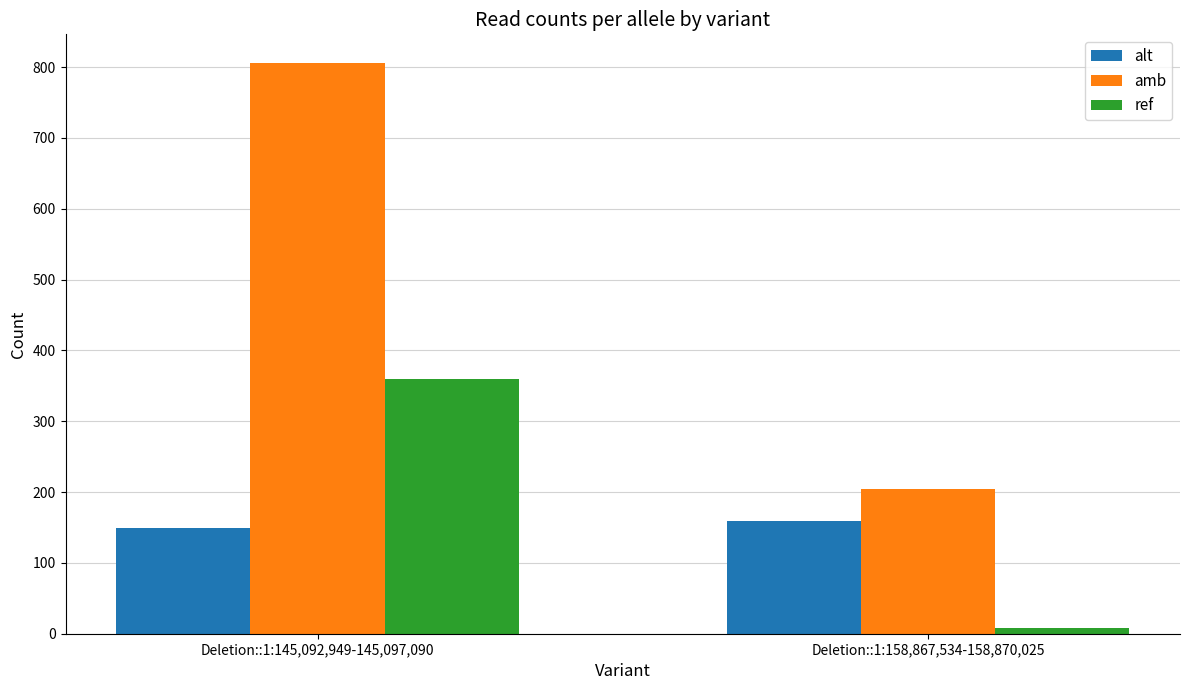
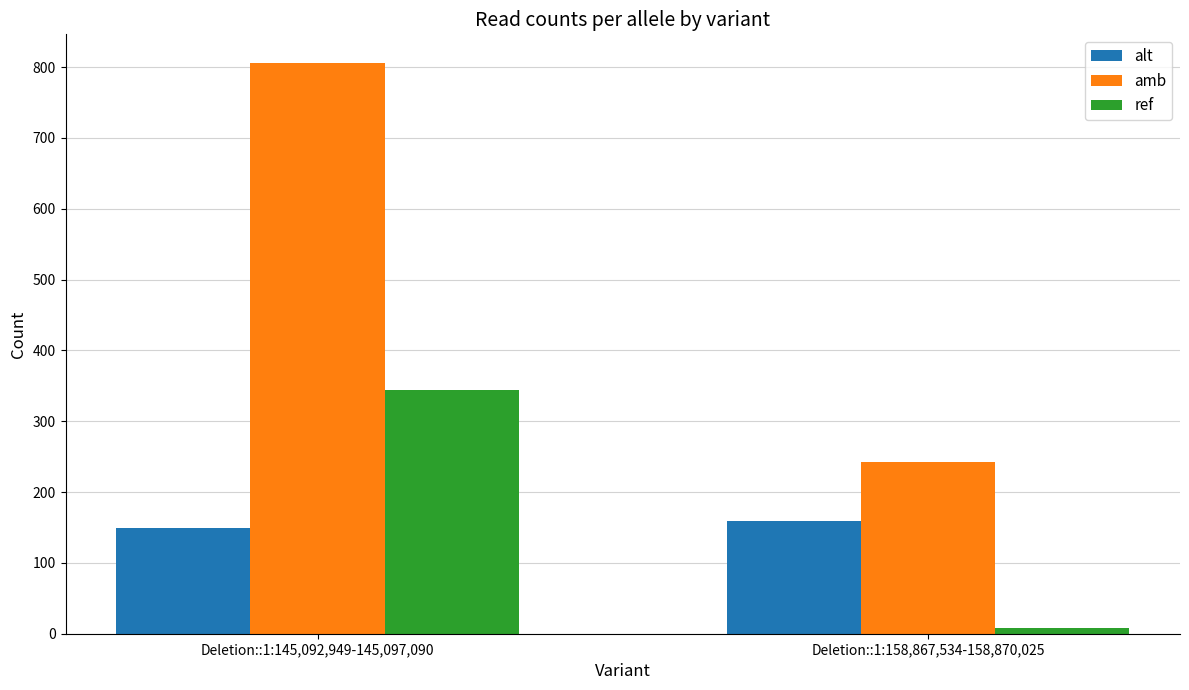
  {
    "alt": {
      "Deletion::1:145,092,949-145,097,090": 150,
      "Deletion::1:158,867,534-158,870,025": 160
    },
    "amb": {
      "Deletion::1:145,092,949-145,097,090": 810,
-     "Deletion::1:158,867,534-158,870,025": 210
+     "Deletion::1:158,867,534-158,870,025": 240
    },
    "ref": {
-     "Deletion::1:145,092,949-145,097,090": 360,
+     "Deletion::1:145,092,949-145,097,090": 340,
      "Deletion::1:158,867,534-158,870,025": 10
    }
  }
